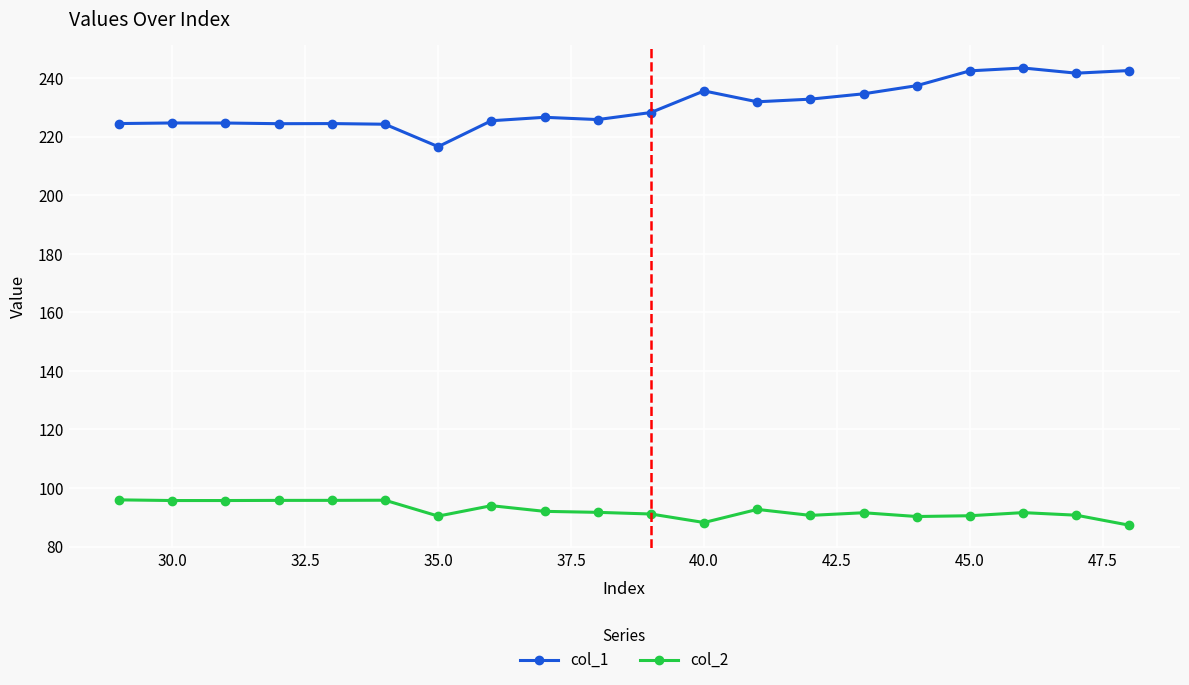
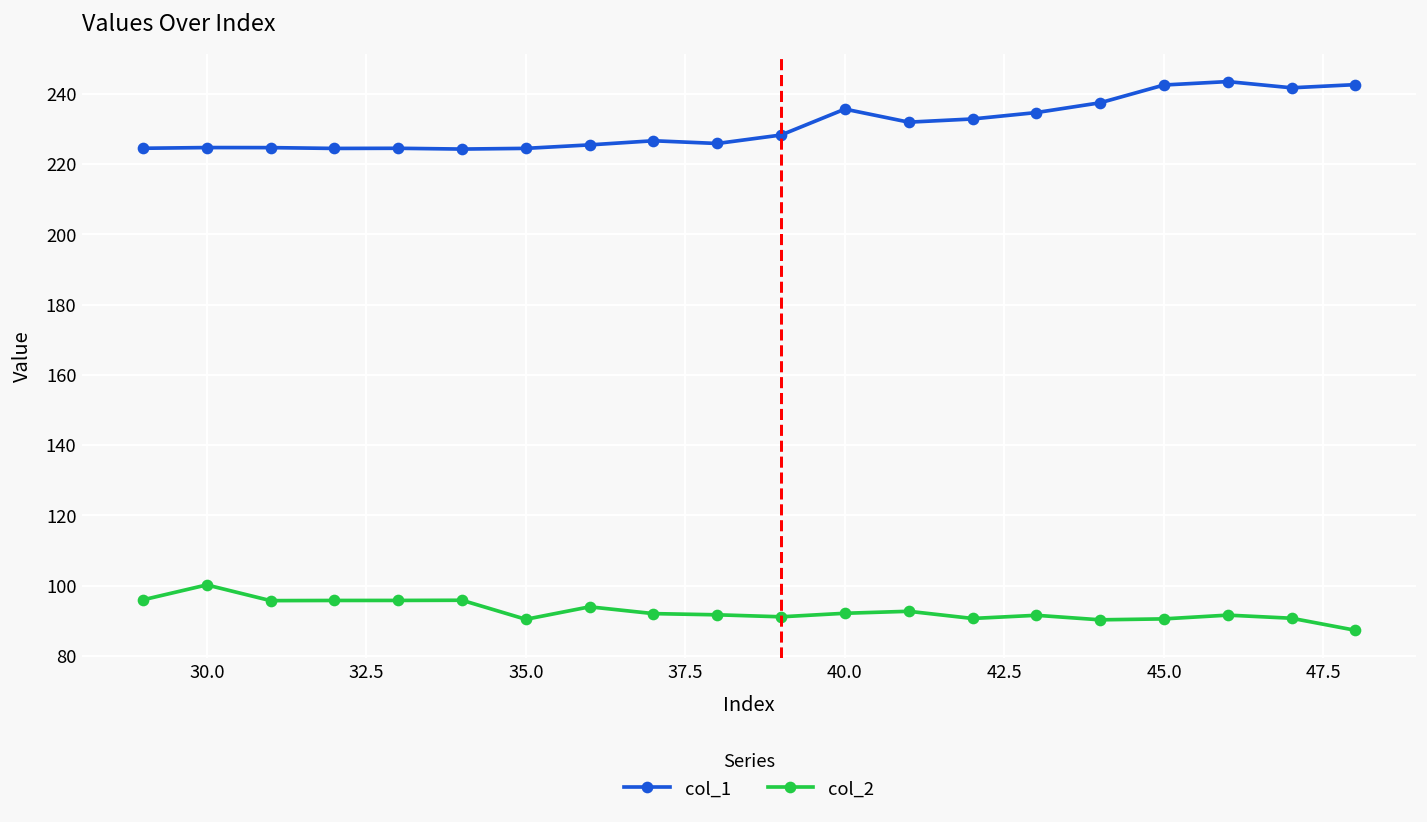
  {
    "col_1": {
      "30.0": 225,
-     "35.0": 217,
+     "35.0": 224,
      "40.0": 236,
      "45.0": 242
    },
    "col_2": {
-     "30.0": 96,
+     "30.0": 100,
      "35.0": 90,
-     "40.0": 88,
+     "40.0": 92,
      "45.0": 91
    }
  }
